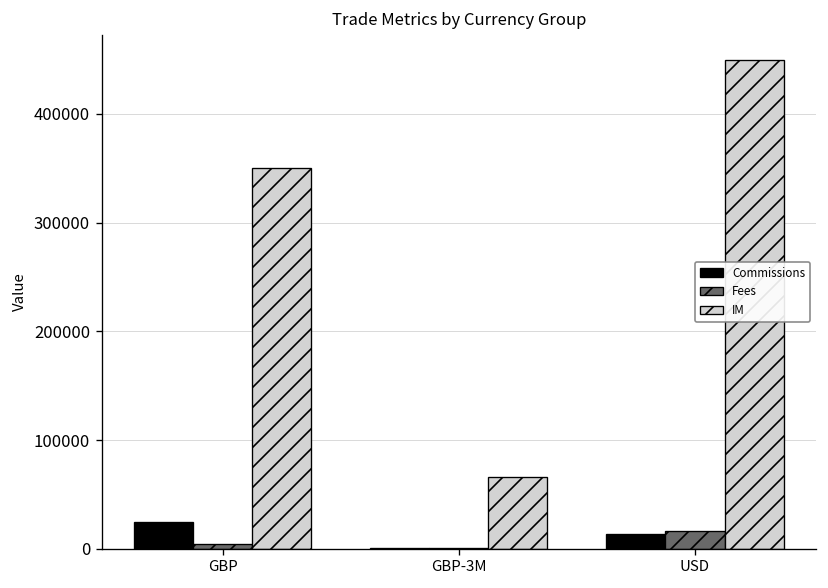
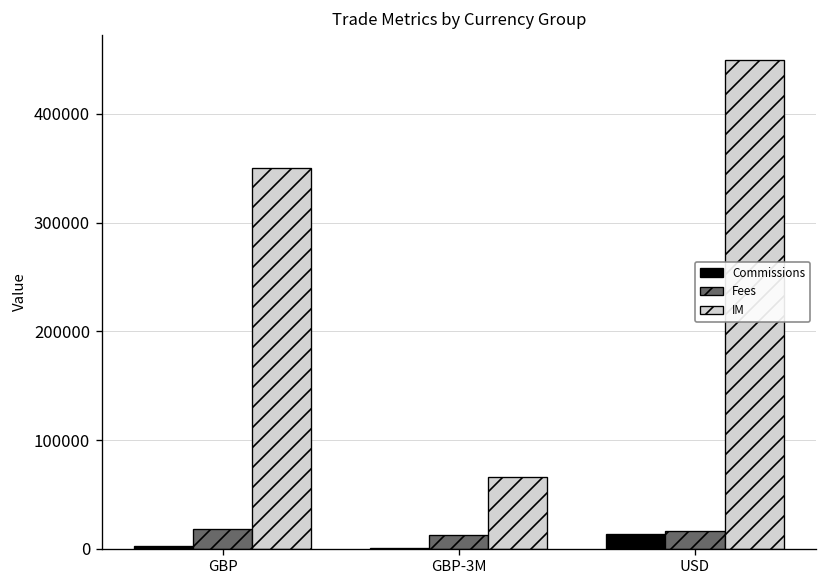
  {
    "Commissions": {
-     "GBP": 20000,
+     "GBP": 0,
      "USD": 10000
    },
    "Fees": {
-     "GBP": 0,
-     "GBP-3M": 0,
+     "GBP": 20000,
+     "GBP-3M": 10000,
      "USD": 20000
    },
    "IM": {
      "GBP": 350000,
      "GBP-3M": 70000,
      "USD": 450000
    }
  }
